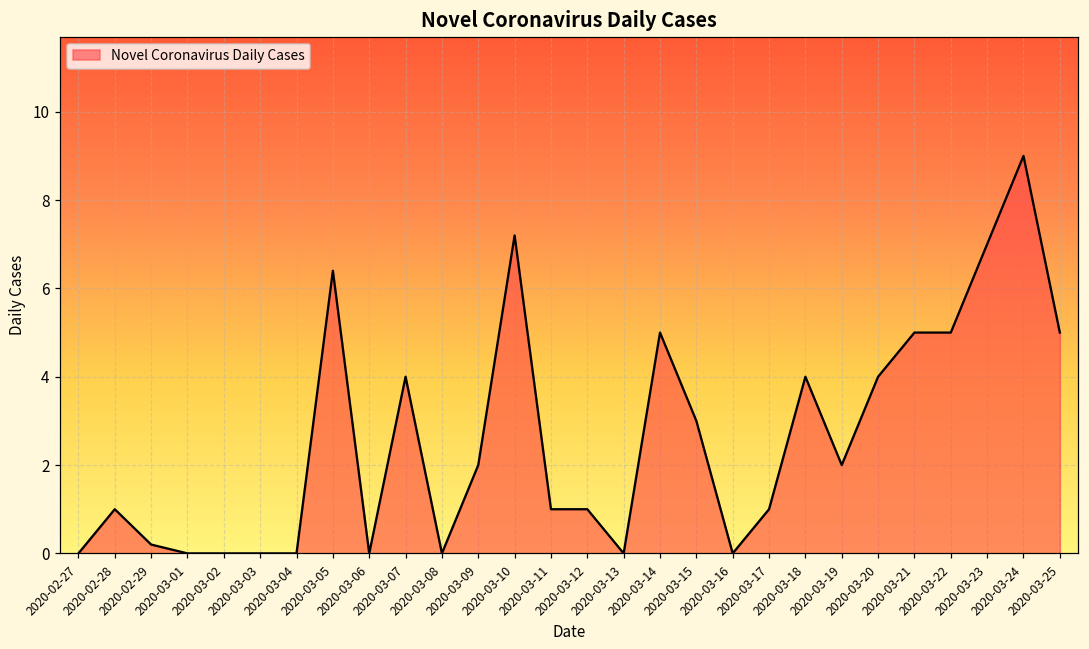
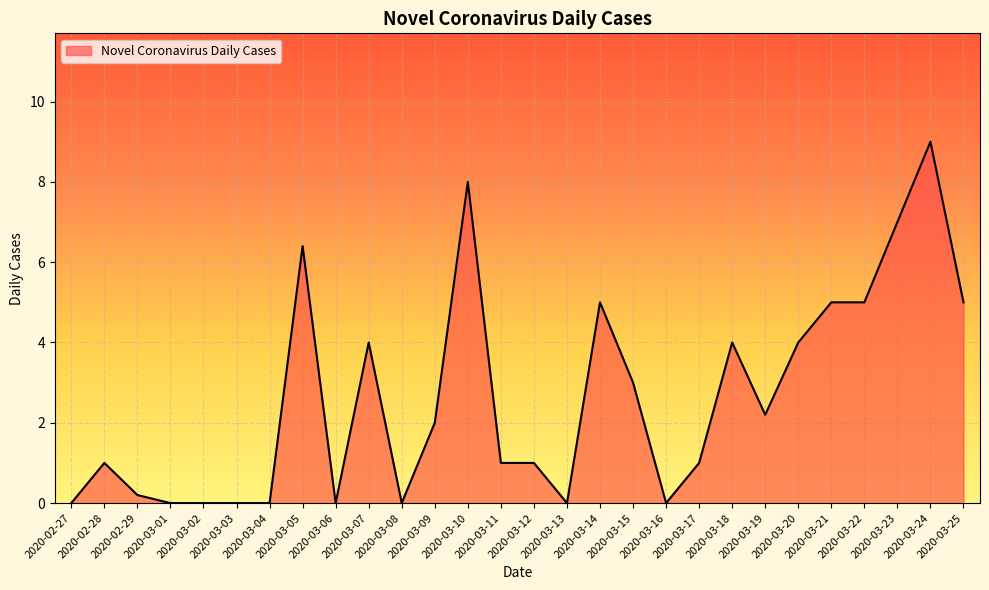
  {
    "2020-02-27": 0.0,
    "2020-02-28": 1.0,
    "2020-02-29": 0.2,
    "2020-03-01": 0.0,
    "2020-03-02": 0.0,
    "2020-03-03": 0.0,
    "2020-03-04": 0.0,
    "2020-03-05": 6.4,
    "2020-03-06": 0.0,
    "2020-03-07": 4.0,
    "2020-03-08": 0.0,
    "2020-03-09": 2.0,
-   "2020-03-10": 7.2,
+   "2020-03-10": 8.0,
    "2020-03-11": 1.0,
    "2020-03-12": 1.0,
    "2020-03-13": 0.0,
    "2020-03-14": 5.0,
    "2020-03-15": 3.0,
    "2020-03-16": 0.0,
    "2020-03-17": 1.0,
    "2020-03-18": 4.0,
-   "2020-03-19": 2.0,
+   "2020-03-19": 2.2,
    "2020-03-20": 4.0,
    "2020-03-21": 5.0,
    "2020-03-22": 5.0,
    "2020-03-23": 7.0,
    "2020-03-24": 9.0,
    "2020-03-25": 5.0
  }
